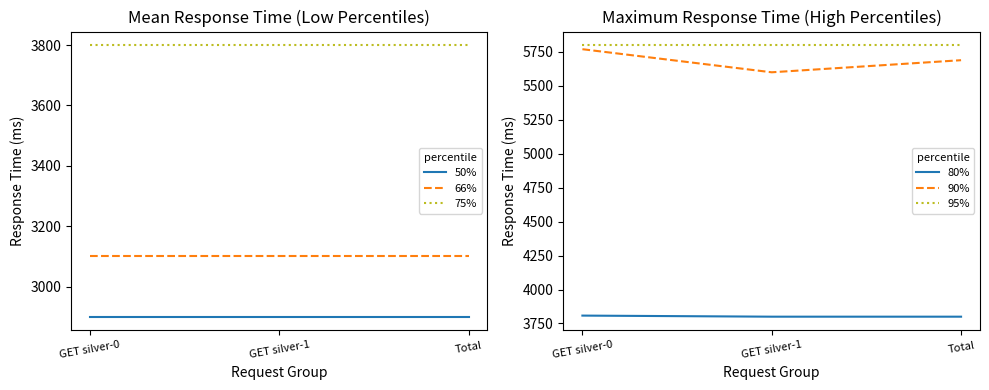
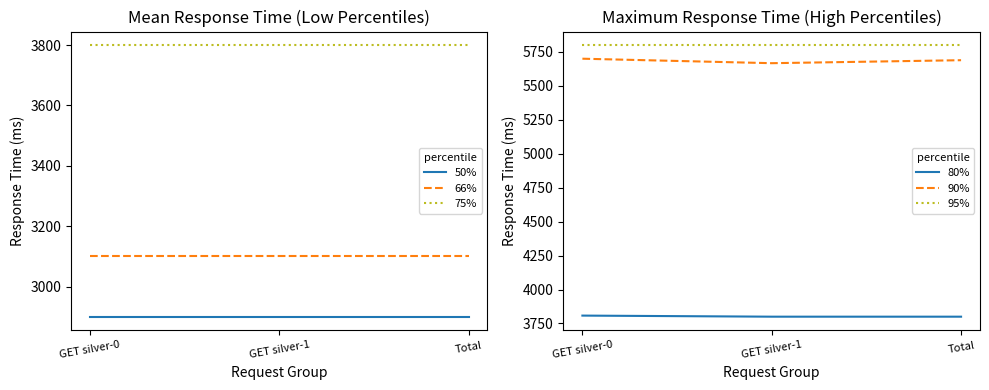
  {
    "Mean Response Time (Low Percentiles)": {
      "50%": {
        "GET silver-0": 2900,
        "GET silver-1": 2900,
        "Total": 2900
      },
      "66%": {
        "GET silver-0": 3100,
        "GET silver-1": 3100,
        "Total": 3100
      },
      "75%": {
        "GET silver-0": 3800,
        "GET silver-1": 3800,
        "Total": 3800
      }
    },
    "Maximum Response Time (High Percentiles)": {
      "80%": {
        "GET silver-0": 3810,
        "GET silver-1": 3800,
        "Total": 3800
      },
      "90%": {
-       "GET silver-0": 5770,
-       "GET silver-1": 5600,
+       "GET silver-0": 5700,
+       "GET silver-1": 5670,
        "Total": 5690
      },
      "95%": {
        "GET silver-0": 5800,
        "GET silver-1": 5800,
        "Total": 5800
      }
    }
  }
